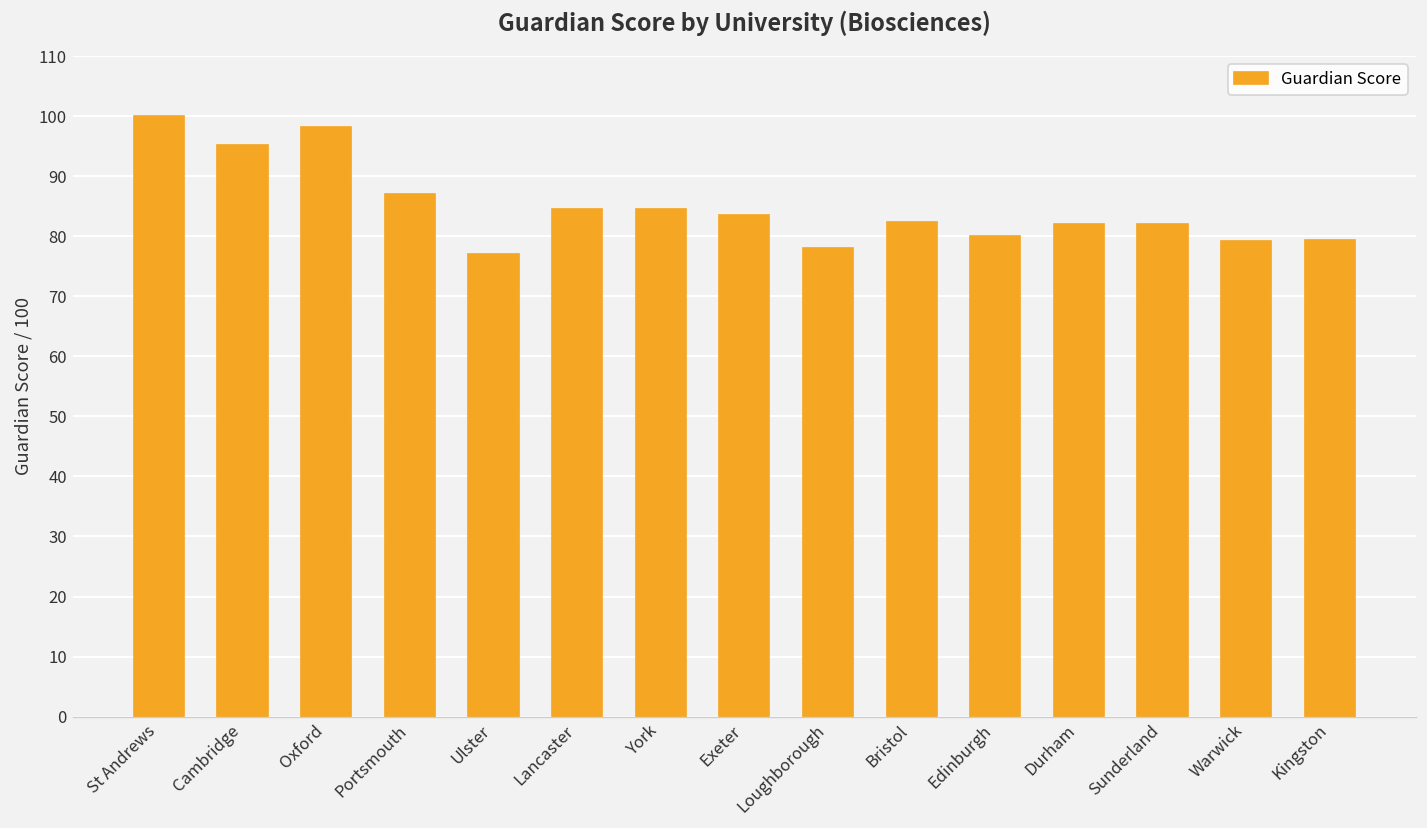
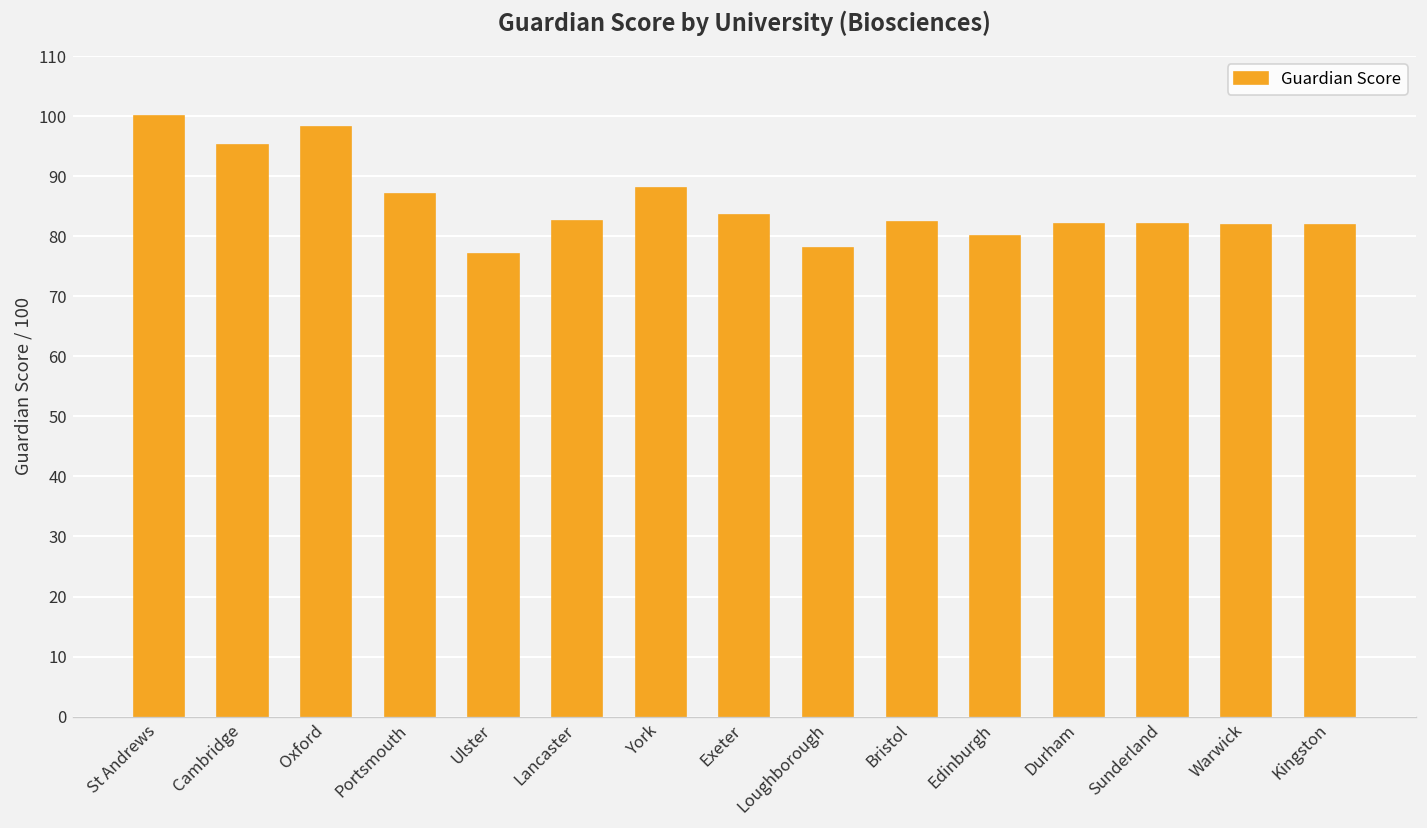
  {
    "St Andrews": 100,
    "Cambridge": 95,
    "Oxford": 98,
    "Portsmouth": 87,
    "Ulster": 77,
-   "Lancaster": 85,
-   "York": 85,
+   "Lancaster": 83,
+   "York": 88,
    "Exeter": 84,
    "Loughborough": 78,
    "Bristol": 82,
    "Edinburgh": 80,
    "Durham": 82,
    "Sunderland": 82,
-   "Warwick": 79,
-   "Kingston": 79
+   "Warwick": 82,
+   "Kingston": 82
  }
